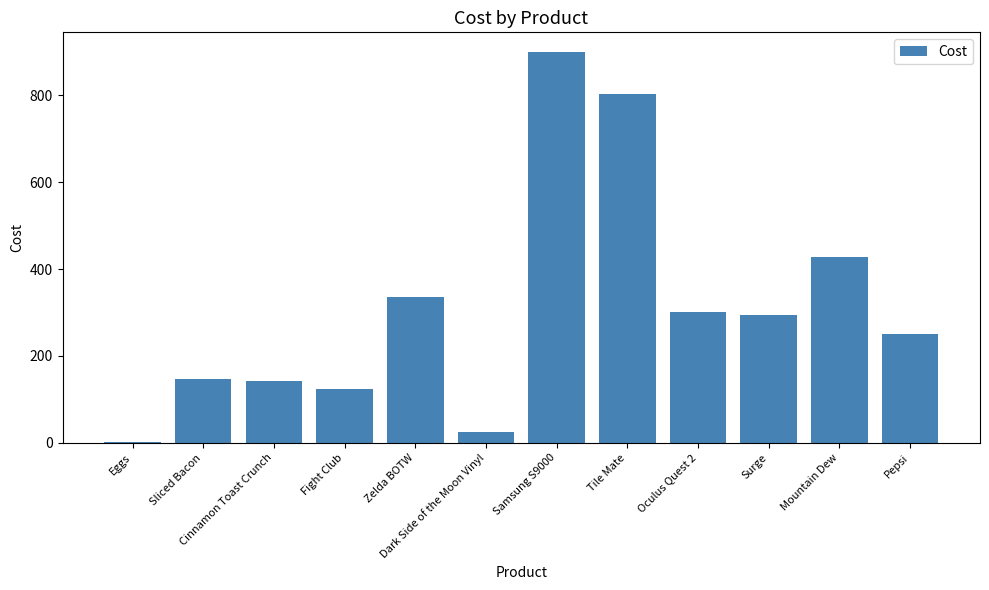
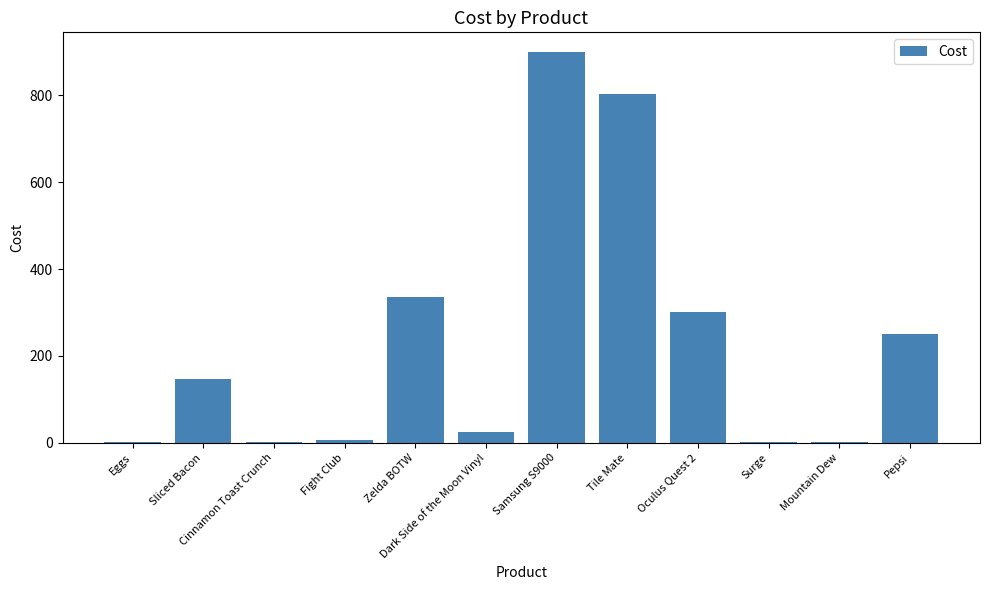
  {
    "Sliced Bacon": 150,
-   "Cinnamon Toast Crunch": 140,
-   "Fight Club": 120,
+   "Cinnamon Toast Crunch": 0,
+   "Fight Club": 10,
    "Zelda BOTW": 340,
    "Dark Side of the Moon Vinyl": 20,
    "Samsung S9000": 900,
    "Tile Mate": 800,
    "Oculus Quest 2": 300,
-   "Surge": 300,
-   "Mountain Dew": 430,
+   "Surge": 0,
+   "Mountain Dew": 0,
    "Pepsi": 250
  }
